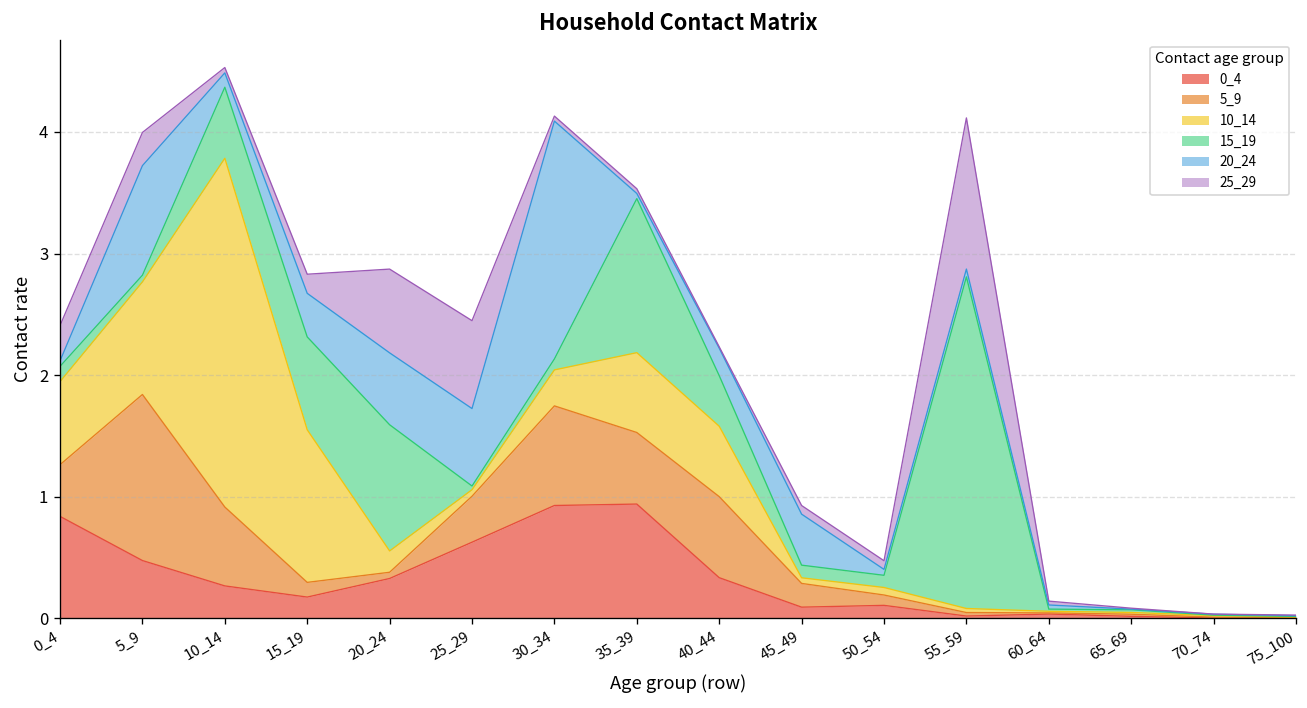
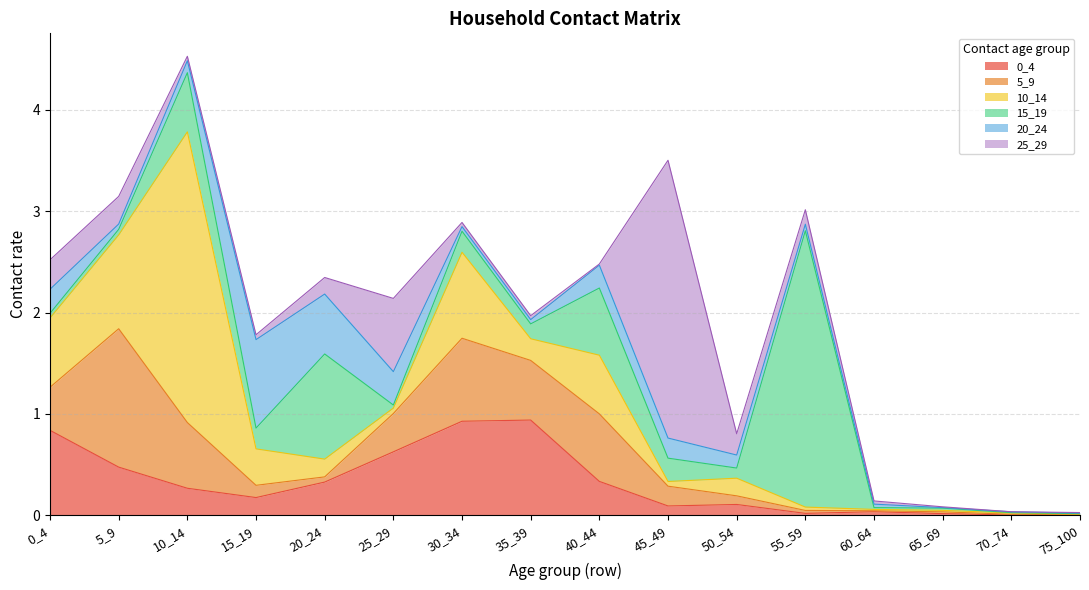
  {
    "10_14": {
      "0_4": 0.68,
      "5_9": 0.93,
      "10_14": 2.87,
-     "15_19": 1.25,
+     "15_19": 0.36,
      "20_24": 0.18,
      "25_29": 0.05,
-     "30_34": 0.30,
-     "35_39": 0.66,
+     "30_34": 0.85,
+     "35_39": 0.21,
      "40_44": 0.58,
      "45_49": 0.05,
-     "50_54": 0.06,
+     "50_54": 0.17,
      "55_59": 0.03
    },
    "15_19": {
-     "0_4": 0.13,
+     "0_4": 0.05,
      "5_9": 0.05,
      "10_14": 0.58,
-     "15_19": 0.76,
+     "15_19": 0.21,
      "20_24": 1.04,
      "25_29": 0.03,
-     "30_34": 0.09,
-     "35_39": 1.27,
-     "40_44": 0.42,
-     "45_49": 0.10,
+     "30_34": 0.21,
+     "35_39": 0.15,
+     "40_44": 0.66,
+     "45_49": 0.23,
      "50_54": 0.10,
      "55_59": 2.73
    },
    "20_24": {
-     "0_4": 0.05,
-     "5_9": 0.90,
+     "0_4": 0.24,
+     "5_9": 0.05,
      "10_14": 0.12,
-     "15_19": 0.36,
+     "15_19": 0.87,
      "20_24": 0.59,
-     "25_29": 0.64,
-     "30_34": 1.96,
+     "25_29": 0.33,
+     "30_34": 0.05,
      "35_39": 0.04,
-     "45_49": 0.42,
-     "50_54": 0.05,
+     "45_49": 0.20,
+     "50_54": 0.13,
      "55_59": 0.06,
      "60_64": 0.03
    },
    "25_29": {
      "0_4": 0.29,
      "5_9": 0.27,
      "10_14": 0.04,
-     "15_19": 0.16,
-     "20_24": 0.69,
+     "15_19": 0.05,
+     "20_24": 0.16,
      "25_29": 0.72,
      "30_34": 0.04,
      "35_39": 0.04,
-     "45_49": 0.07,
-     "50_54": 0.07,
-     "55_59": 1.24,
+     "45_49": 2.74,
+     "50_54": 0.21,
+     "55_59": 0.14,
      "60_64": 0.03
    }
  }
